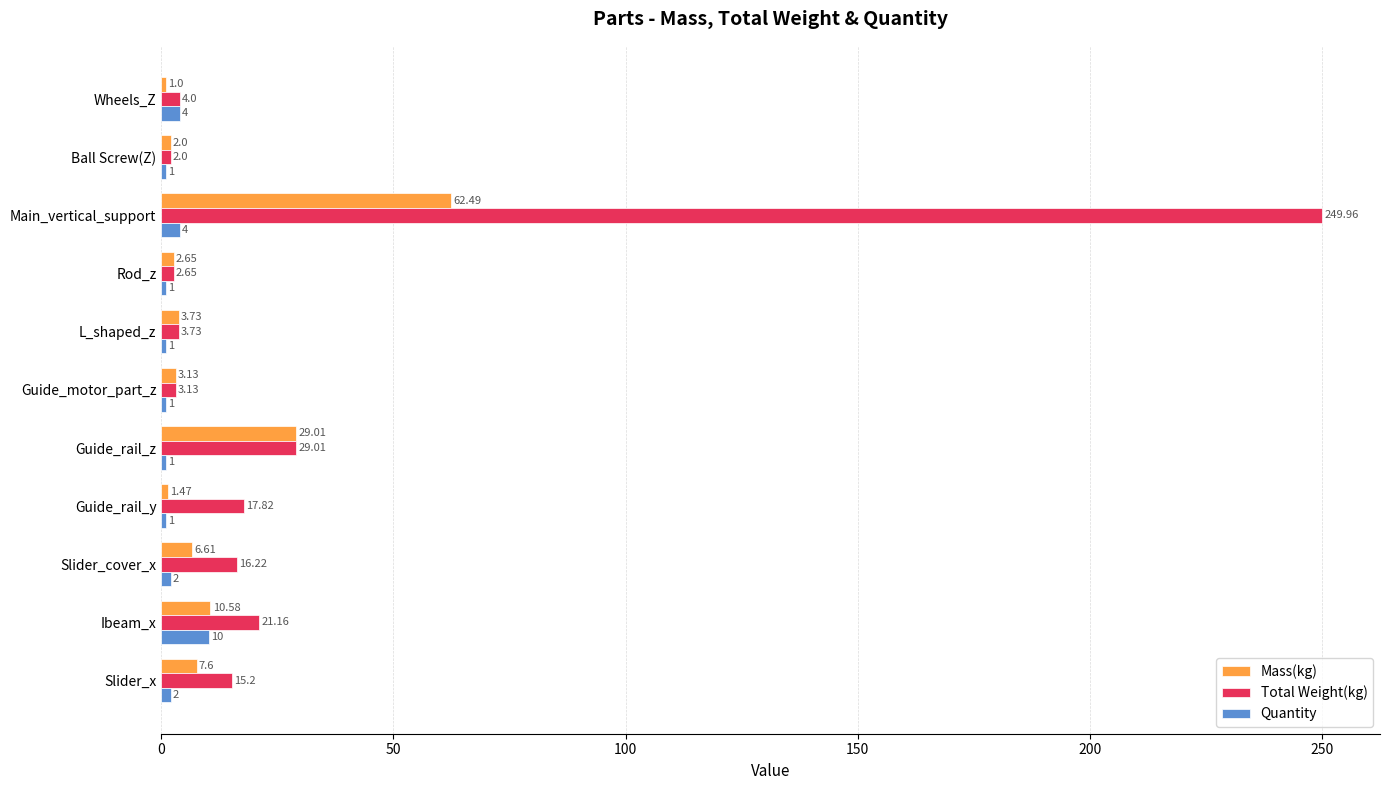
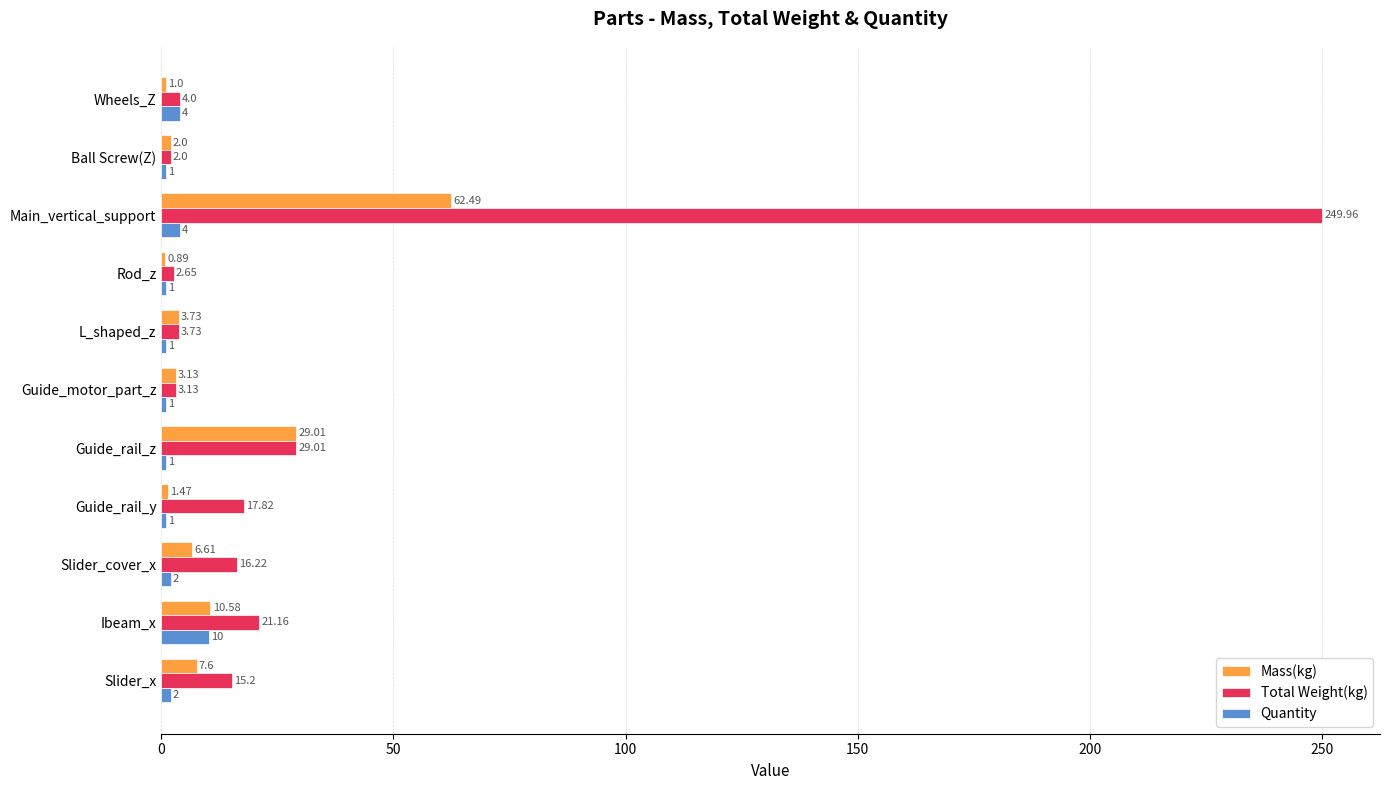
  {
    "Mass(kg)": {
      "Wheels_Z": 1.0,
      "Ball Screw(Z)": 2.0,
      "Main_vertical_support": 62.49,
-     "Rod_z": 2.65,
+     "Rod_z": 0.89,
      "L_shaped_z": 3.73,
      "Guide_motor_part_z": 3.13,
      "Guide_rail_z": 29.01,
      "Guide_rail_y": 1.47,
      "Slider_cover_x": 6.61,
      "Ibeam_x": 10.58,
      "Slider_x": 7.6
    },
    "Total Weight(kg)": {
      "Wheels_Z": 4.0,
      "Ball Screw(Z)": 2.0,
      "Main_vertical_support": 249.96,
      "Rod_z": 2.65,
      "L_shaped_z": 3.73,
      "Guide_motor_part_z": 3.13,
      "Guide_rail_z": 29.01,
      "Guide_rail_y": 17.82,
      "Slider_cover_x": 16.22,
      "Ibeam_x": 21.16,
      "Slider_x": 15.2
    },
    "Quantity": {
      "Wheels_Z": 4,
      "Ball Screw(Z)": 1,
      "Main_vertical_support": 4,
      "Rod_z": 1,
      "L_shaped_z": 1,
      "Guide_motor_part_z": 1,
      "Guide_rail_z": 1,
      "Guide_rail_y": 1,
      "Slider_cover_x": 2,
      "Ibeam_x": 10,
      "Slider_x": 2
    }
  }
